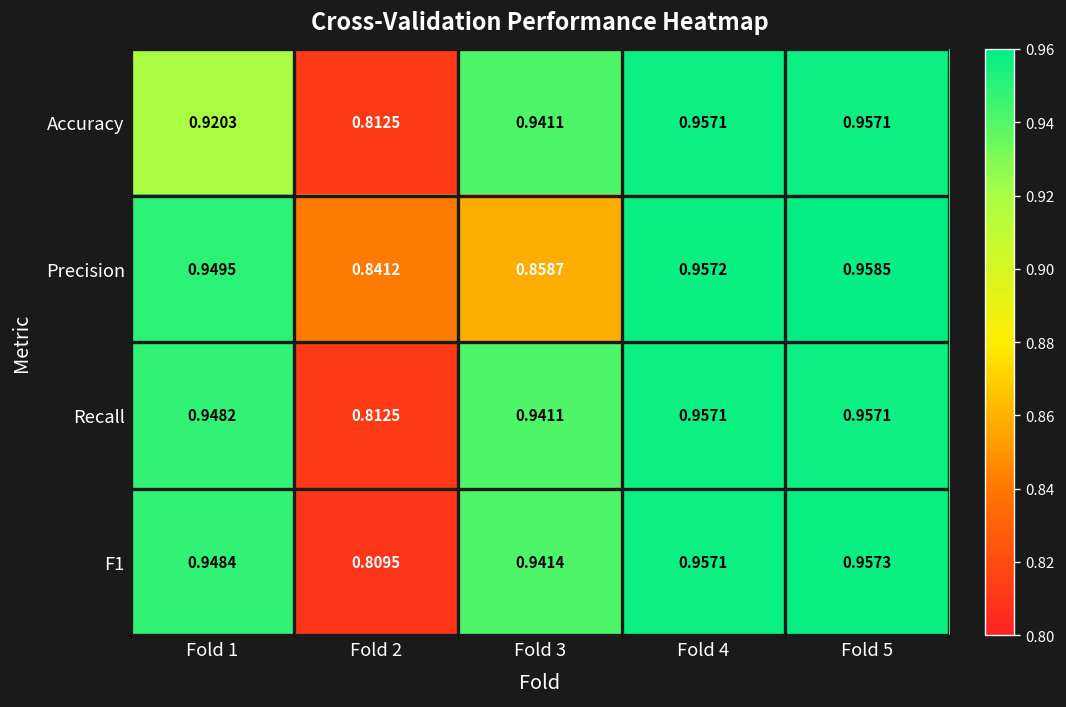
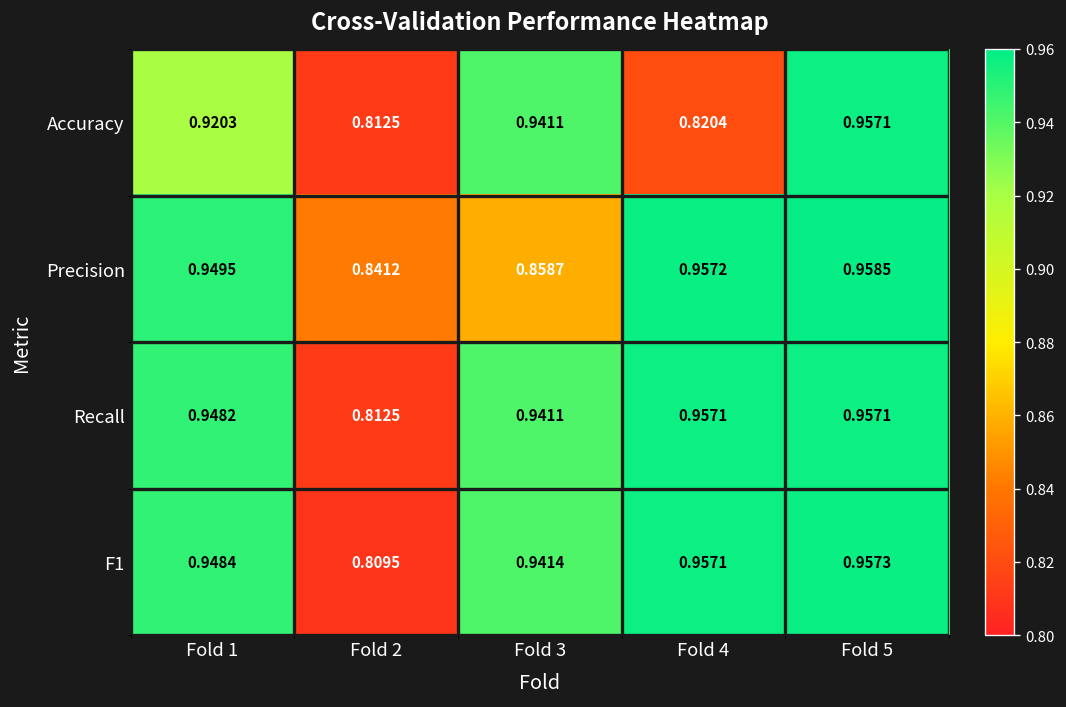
  {
    "Accuracy": {
      "Fold 1": 0.9203,
      "Fold 2": 0.8125,
      "Fold 3": 0.9411,
-     "Fold 4": 0.9571,
+     "Fold 4": 0.8204,
      "Fold 5": 0.9571
    },
    "Precision": {
      "Fold 1": 0.9495,
      "Fold 2": 0.8412,
      "Fold 3": 0.8587,
      "Fold 4": 0.9572,
      "Fold 5": 0.9585
    },
    "Recall": {
      "Fold 1": 0.9482,
      "Fold 2": 0.8125,
      "Fold 3": 0.9411,
      "Fold 4": 0.9571,
      "Fold 5": 0.9571
    },
    "F1": {
      "Fold 1": 0.9484,
      "Fold 2": 0.8095,
      "Fold 3": 0.9414,
      "Fold 4": 0.9571,
      "Fold 5": 0.9573
    }
  }
